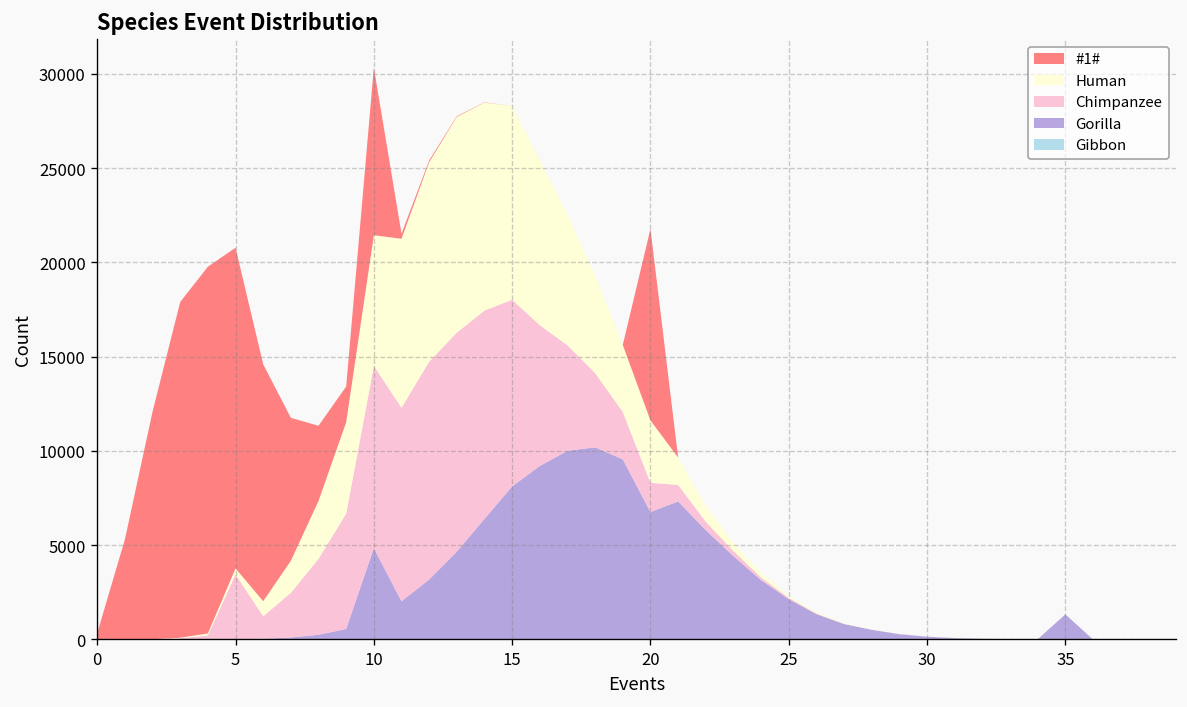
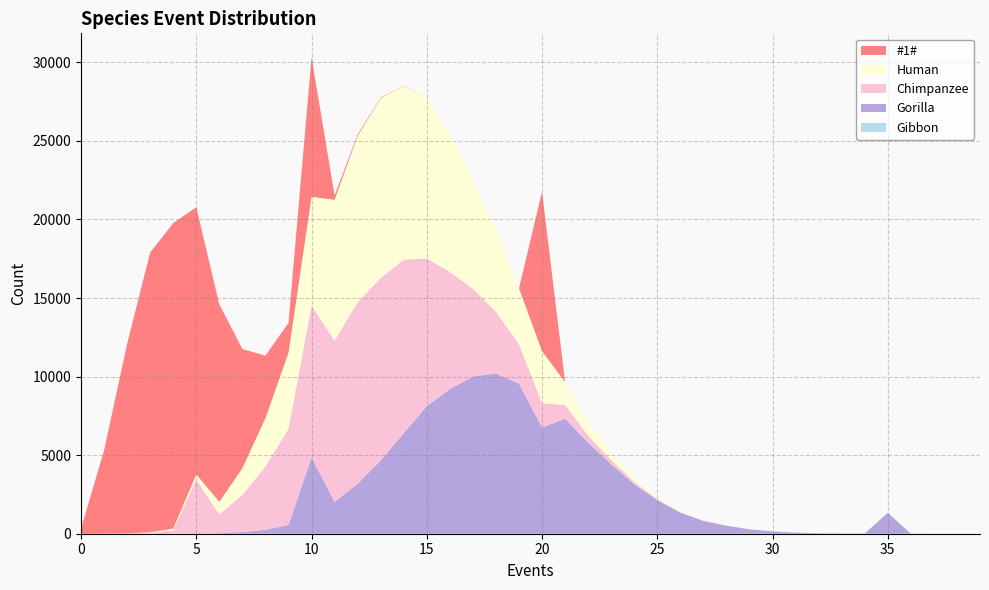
  {
    "Gibbon": {
      "10": 0,
      "15": 0,
      "20": 0,
      "25": 0,
      "35": 0
    },
    "Gorilla": {
      "10": 4800,
      "15": 8100,
      "20": 6800
    },
    "Chimpanzee": {
      "5": 3400,
      "10": 9700,
-     "15": 9900,
+     "15": 9400,
      "20": 1500
    },
    "Human": {
      "5": 300,
      "10": 6900,
      "20": 3300
    },
    "#1#": {
      "0": 300,
      "5": 17000,
      "10": 8900,
      "20": 10200
    }
  }
